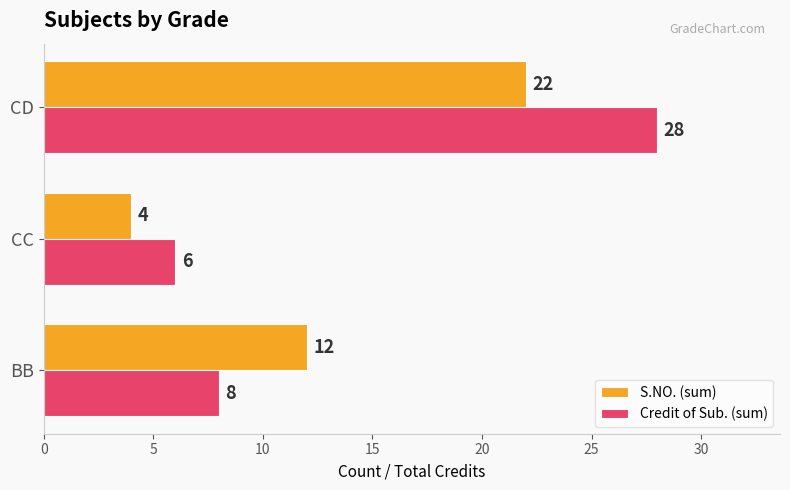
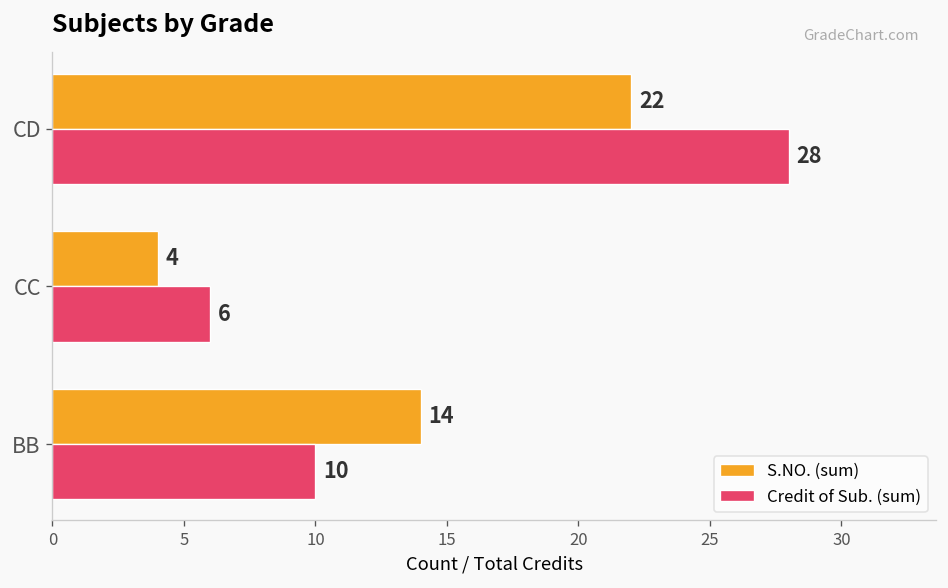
  {
    "S.NO. (sum)": {
      "CD": 22,
      "CC": 4,
-     "BB": 12
+     "BB": 14
    },
    "Credit of Sub. (sum)": {
      "CD": 28,
      "CC": 6,
-     "BB": 8
+     "BB": 10
    }
  }
